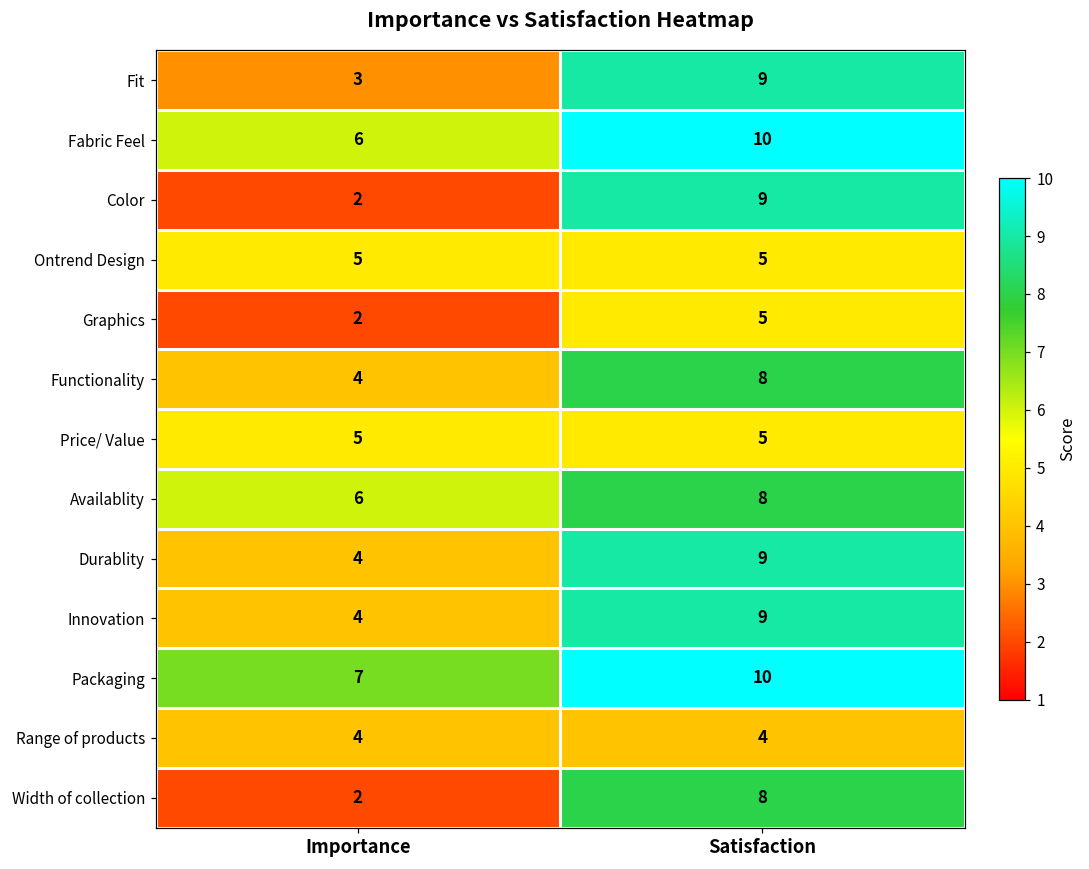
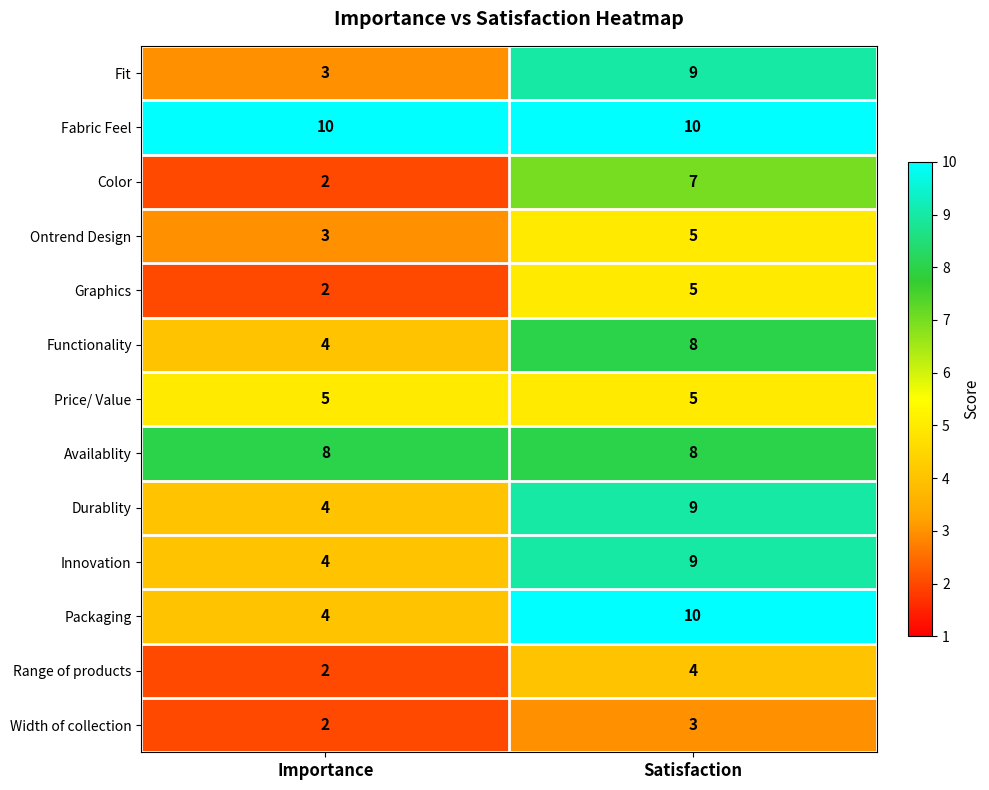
  {
    "Fit": {
      "Importance": 3,
      "Satisfaction": 9
    },
    "Fabric Feel": {
-     "Importance": 6,
+     "Importance": 10,
      "Satisfaction": 10
    },
    "Color": {
      "Importance": 2,
-     "Satisfaction": 9
+     "Satisfaction": 7
    },
    "Ontrend Design": {
-     "Importance": 5,
+     "Importance": 3,
      "Satisfaction": 5
    },
    "Graphics": {
      "Importance": 2,
      "Satisfaction": 5
    },
    "Functionality": {
      "Importance": 4,
      "Satisfaction": 8
    },
    "Price/ Value": {
      "Importance": 5,
      "Satisfaction": 5
    },
    "Availablity": {
-     "Importance": 6,
+     "Importance": 8,
      "Satisfaction": 8
    },
    "Durablity": {
      "Importance": 4,
      "Satisfaction": 9
    },
    "Innovation": {
      "Importance": 4,
      "Satisfaction": 9
    },
    "Packaging": {
-     "Importance": 7,
+     "Importance": 4,
      "Satisfaction": 10
    },
    "Range of products": {
-     "Importance": 4,
+     "Importance": 2,
      "Satisfaction": 4
    },
    "Width of collection": {
      "Importance": 2,
-     "Satisfaction": 8
+     "Satisfaction": 3
    }
  }
